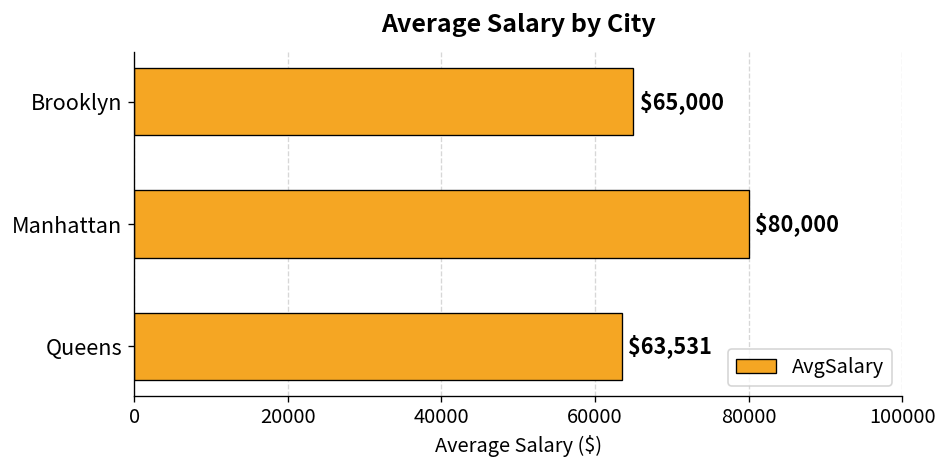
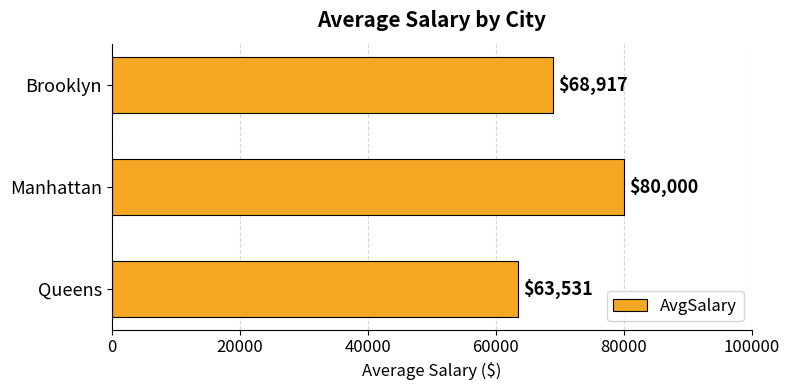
  {
-   "Brooklyn": "$65,000",
+   "Brooklyn": "$68,917",
    "Manhattan": "$80,000",
    "Queens": "$63,531"
  }
